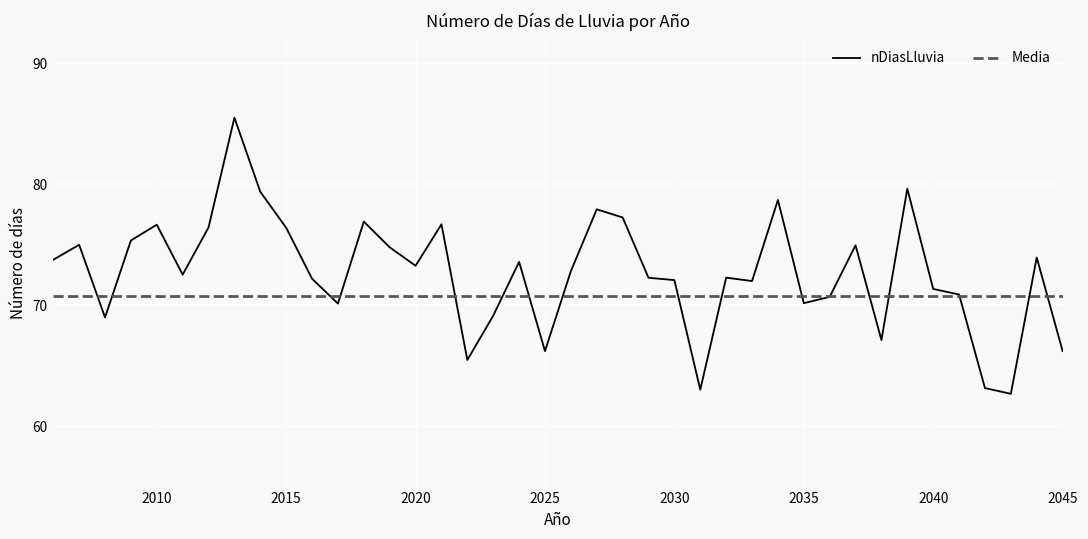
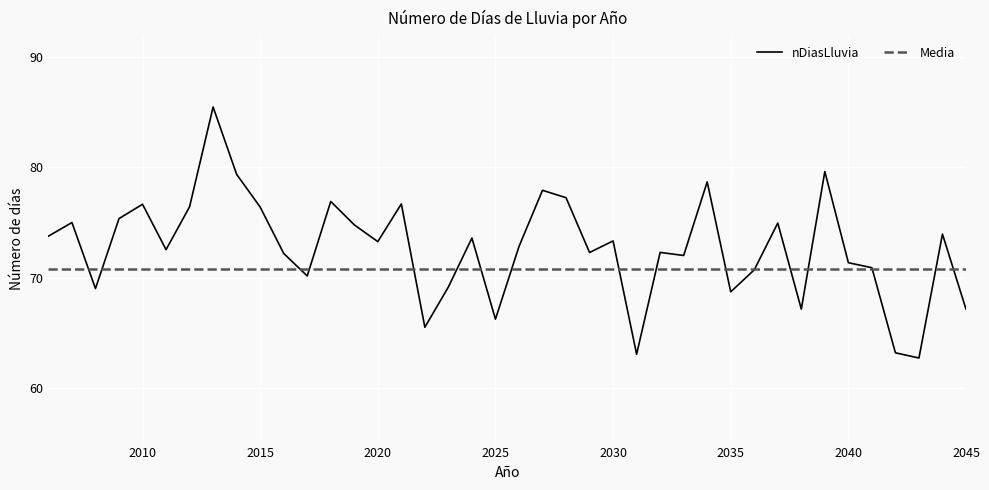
  {
    "nDiasLluvia": {
      "2010": 76.7,
      "2015": 76.4,
      "2020": 73.3,
      "2025": 66.2,
-     "2030": 72.1,
-     "2035": 70.2,
+     "2030": 73.3,
+     "2035": 68.7,
      "2040": 71.3,
-     "2045": 66.2
+     "2045": 67.1
    },
    "Media": {
      "2010": 70.8,
      "2015": 70.8,
      "2020": 70.8,
      "2025": 70.8,
      "2030": 70.8,
      "2035": 70.8,
      "2040": 70.8,
      "2045": 70.8
    }
  }
